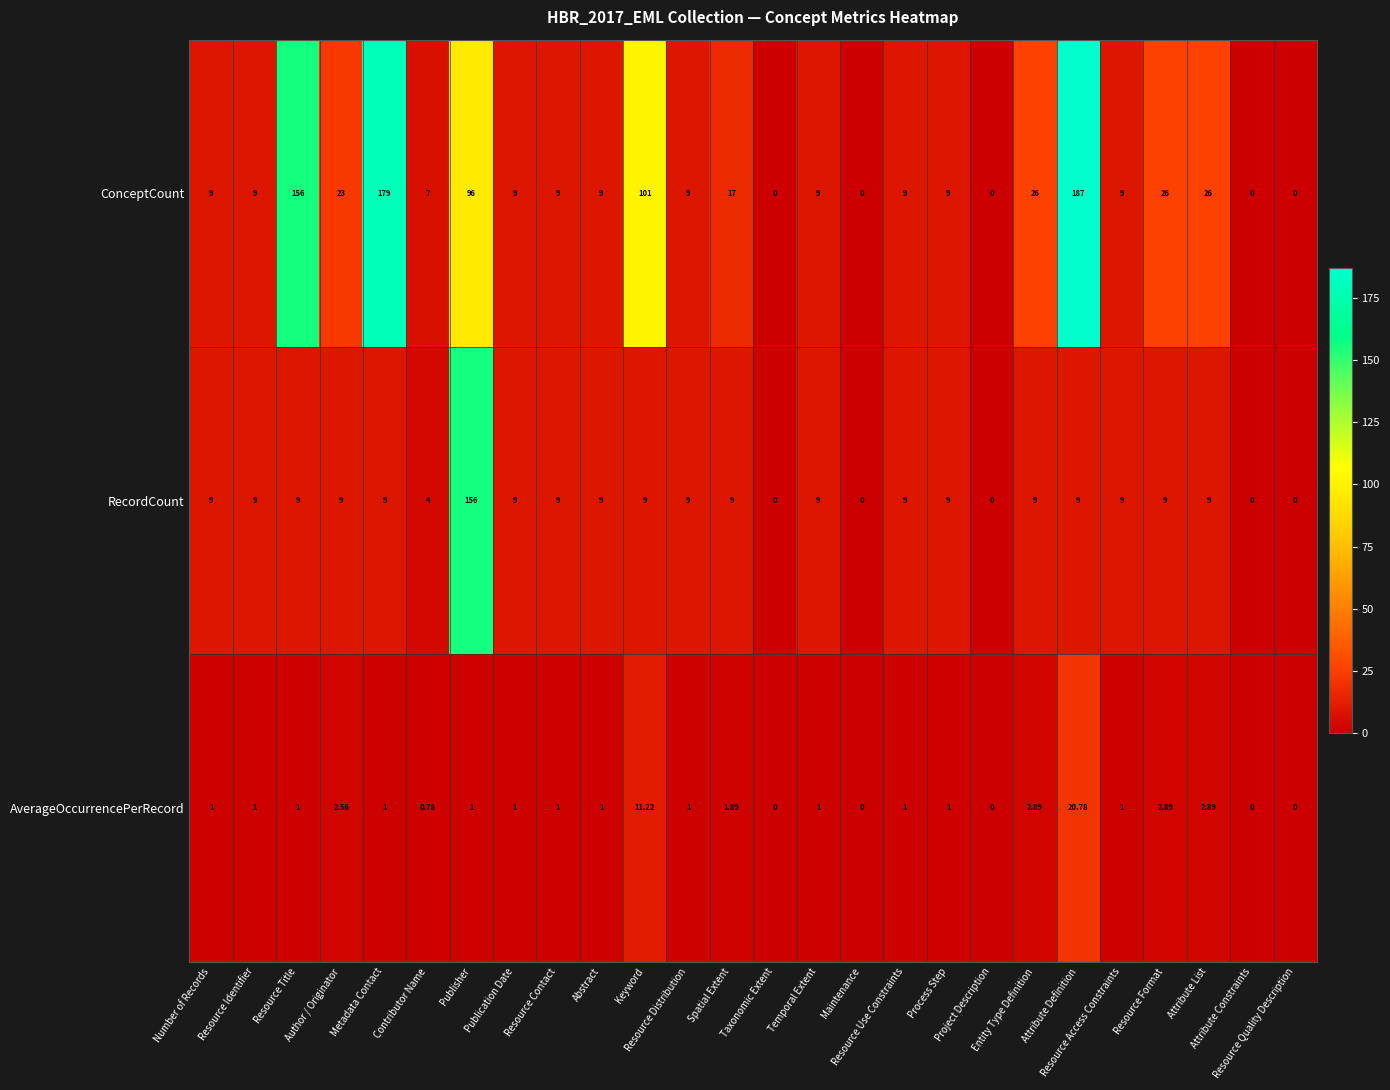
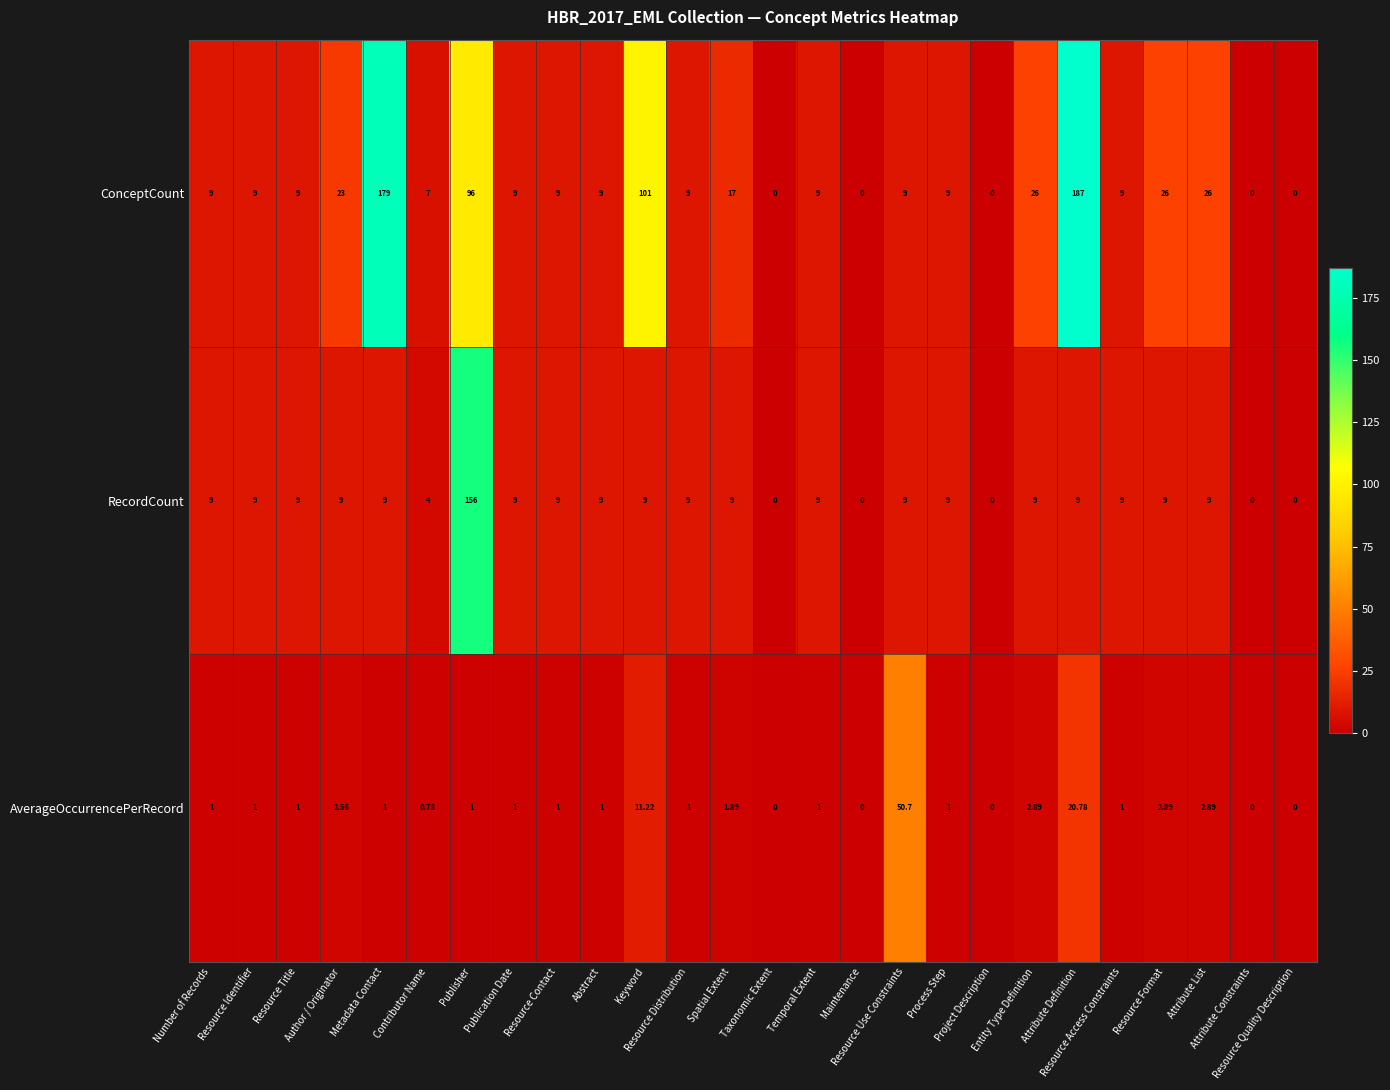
  {
    "ConceptCount": {
      "Number of Records": 9,
      "Resource Identifier": 9,
-     "Resource Title": 156,
+     "Resource Title": 9,
      "Author / Originator": 23,
      "Metadata Contact": 179,
      "Contributor Name": 7,
      "Publisher": 96,
      "Publication Date": 9,
      "Resource Contact": 9,
      "Abstract": 9,
      "Keyword": 101,
      "Resource Distribution": 9,
      "Spatial Extent": 17,
      "Taxonomic Extent": 0,
      "Temporal Extent": 9,
      "Maintenance": 0,
      "Resource Use Constraints": 9,
      "Process Step": 9,
      "Project Description": 0,
      "Entity Type Definition": 26,
      "Attribute Definition": 187,
      "Resource Access Constraints": 9,
      "Resource Format": 26,
      "Attribute List": 26,
      "Attribute Constraints": 0,
      "Resource Quality Description": 0
    },
    "RecordCount": {
      "Number of Records": 9,
      "Resource Identifier": 9,
      "Resource Title": 9,
      "Author / Originator": 9,
      "Metadata Contact": 9,
      "Contributor Name": 4,
      "Publisher": 156,
      "Publication Date": 9,
      "Resource Contact": 9,
      "Abstract": 9,
      "Keyword": 9,
      "Resource Distribution": 9,
      "Spatial Extent": 9,
      "Taxonomic Extent": 0,
      "Temporal Extent": 9,
      "Maintenance": 0,
      "Resource Use Constraints": 9,
      "Process Step": 9,
      "Project Description": 0,
      "Entity Type Definition": 9,
      "Attribute Definition": 9,
      "Resource Access Constraints": 9,
      "Resource Format": 9,
      "Attribute List": 9,
      "Attribute Constraints": 0,
      "Resource Quality Description": 0
    },
    "AverageOccurrencePerRecord": {
      "Number of Records": 1,
      "Resource Identifier": 1,
      "Resource Title": 1,
      "Author / Originator": 2.56,
      "Metadata Contact": 1,
      "Contributor Name": 0.78,
      "Publisher": 1,
      "Publication Date": 1,
      "Resource Contact": 1,
      "Abstract": 1,
      "Keyword": 11.22,
      "Resource Distribution": 1,
      "Spatial Extent": 1.89,
      "Taxonomic Extent": 0,
      "Temporal Extent": 1,
      "Maintenance": 0,
-     "Resource Use Constraints": 1,
+     "Resource Use Constraints": 50.7,
      "Process Step": 1,
      "Project Description": 0,
      "Entity Type Definition": 2.89,
      "Attribute Definition": 20.78,
      "Resource Access Constraints": 1,
      "Resource Format": 2.89,
      "Attribute List": 2.89,
      "Attribute Constraints": 0,
      "Resource Quality Description": 0
    }
  }
